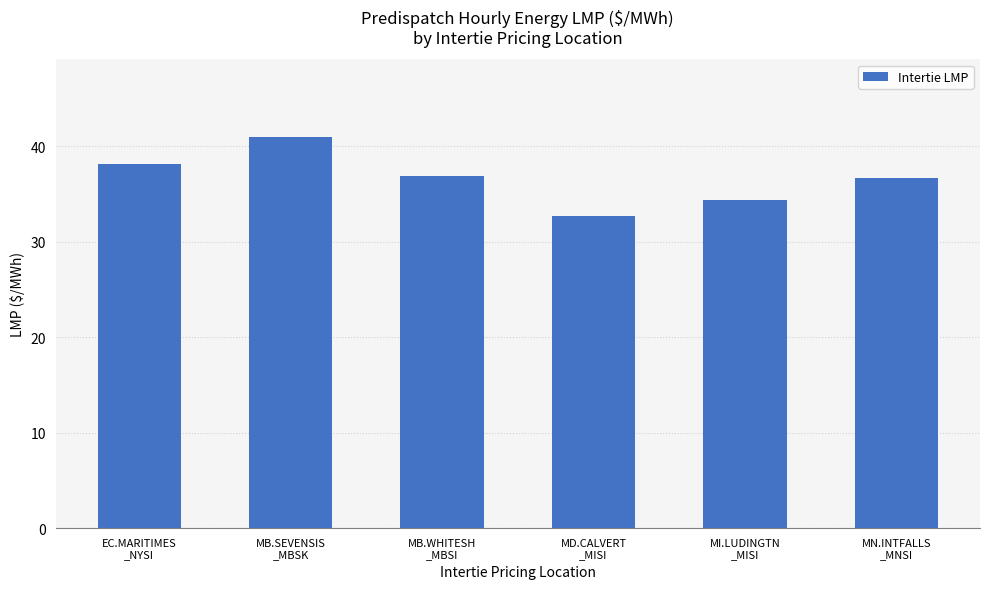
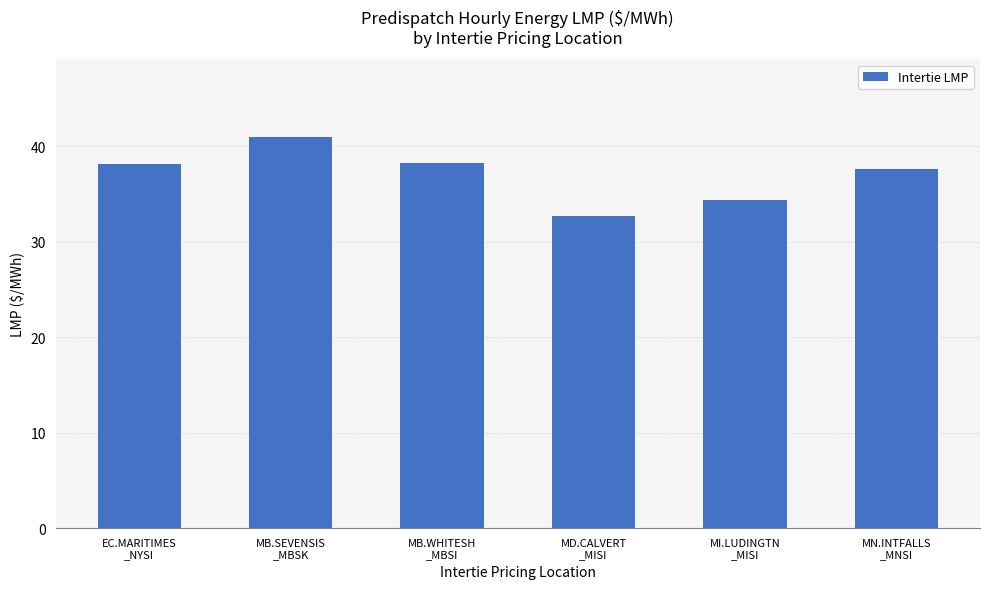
  {
    "EC.MARITIMES _NYSI": 38,
    "MB.SEVENSIS _MBSK": 41,
-   "MB.WHITESH _MBSI": 37,
+   "MB.WHITESH _MBSI": 38,
    "MD.CALVERT _MISI": 33,
    "MI.LUDINGTN _MISI": 34,
-   "MN.INTFALLS _MNSI": 37
+   "MN.INTFALLS _MNSI": 38
  }
